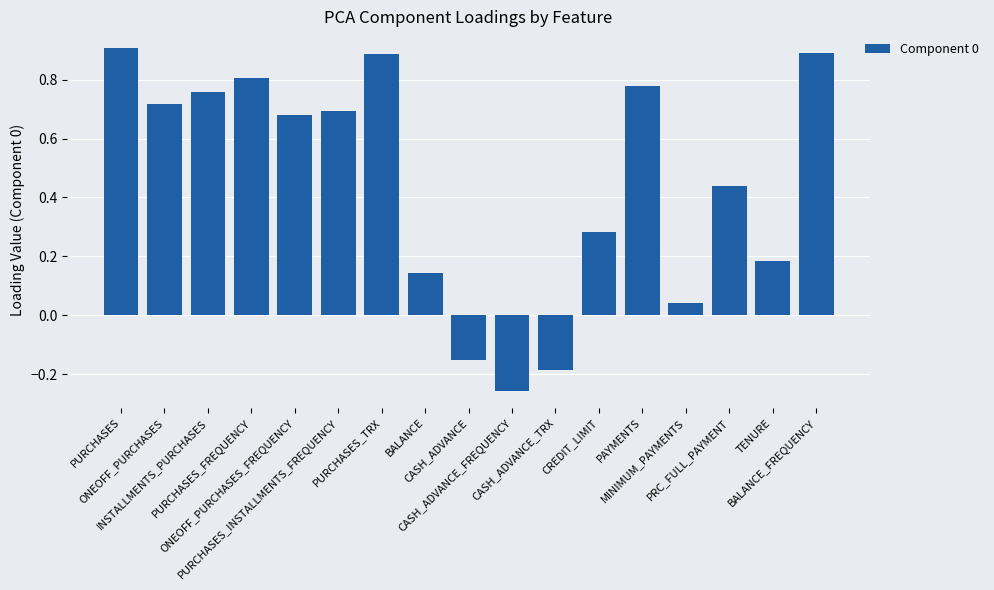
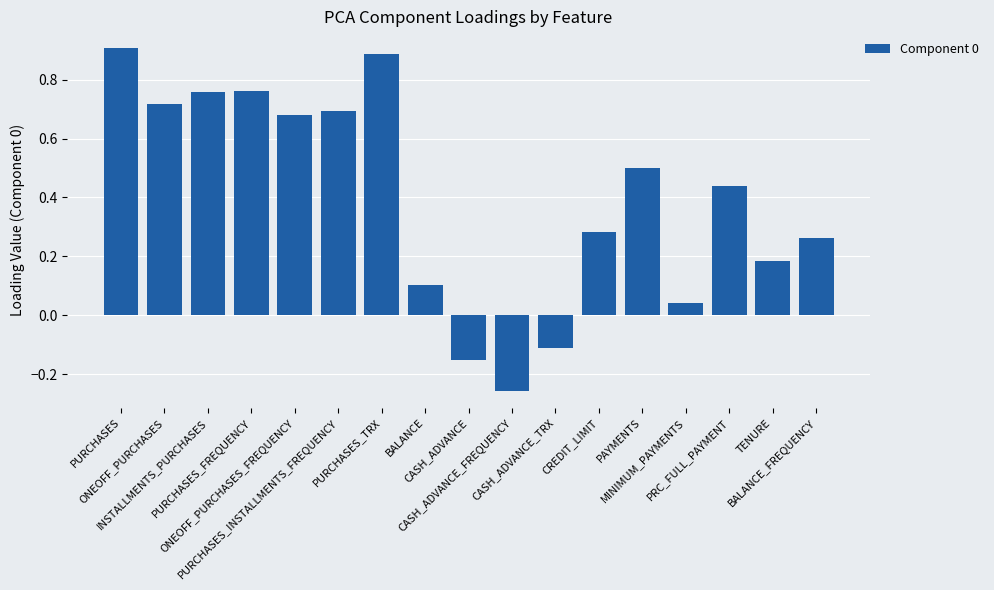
  {
    "PURCHASES": 0.91,
    "ONEOFF_PURCHASES": 0.72,
    "INSTALLMENTS_PURCHASES": 0.76,
-   "PURCHASES_FREQUENCY": 0.80,
+   "PURCHASES_FREQUENCY": 0.76,
    "ONEOFF_PURCHASES_FREQUENCY": 0.68,
    "PURCHASES_INSTALLMENTS_FREQUENCY": 0.69,
    "PURCHASES_TRX": 0.89,
-   "BALANCE": 0.14,
+   "BALANCE": 0.10,
    "CASH_ADVANCE": -0.15,
    "CASH_ADVANCE_FREQUENCY": -0.26,
-   "CASH_ADVANCE_TRX": -0.19,
+   "CASH_ADVANCE_TRX": -0.11,
    "CREDIT_LIMIT": 0.28,
-   "PAYMENTS": 0.78,
+   "PAYMENTS": 0.50,
    "MINIMUM_PAYMENTS": 0.04,
    "PRC_FULL_PAYMENT": 0.44,
    "TENURE": 0.18,
-   "BALANCE_FREQUENCY": 0.89
+   "BALANCE_FREQUENCY": 0.26
  }
